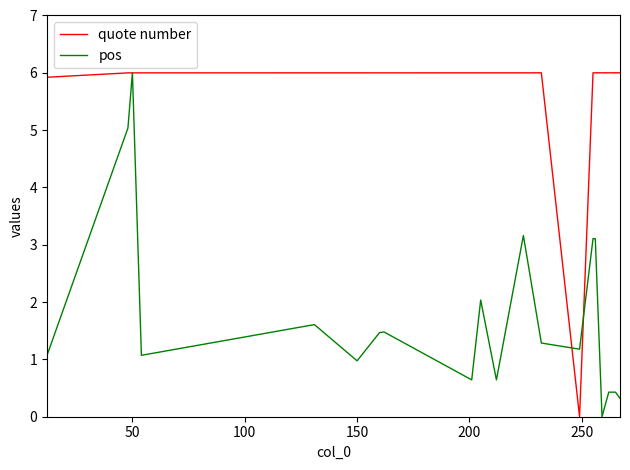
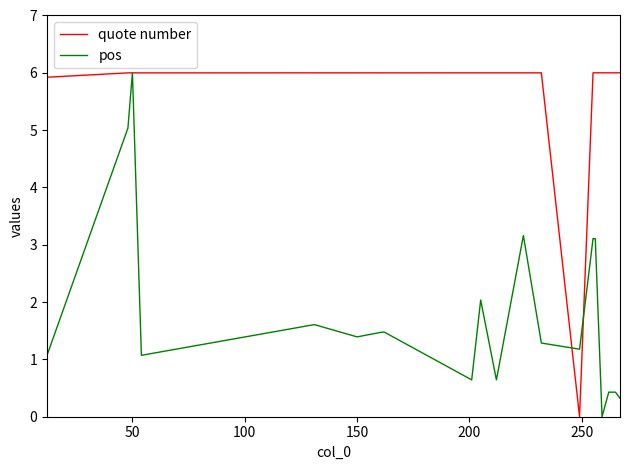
  {
    "quote number": {
      "150": 6.0
    },
    "pos": {
-     "150": 1.0
+     "150": 1.4
    }
  }
